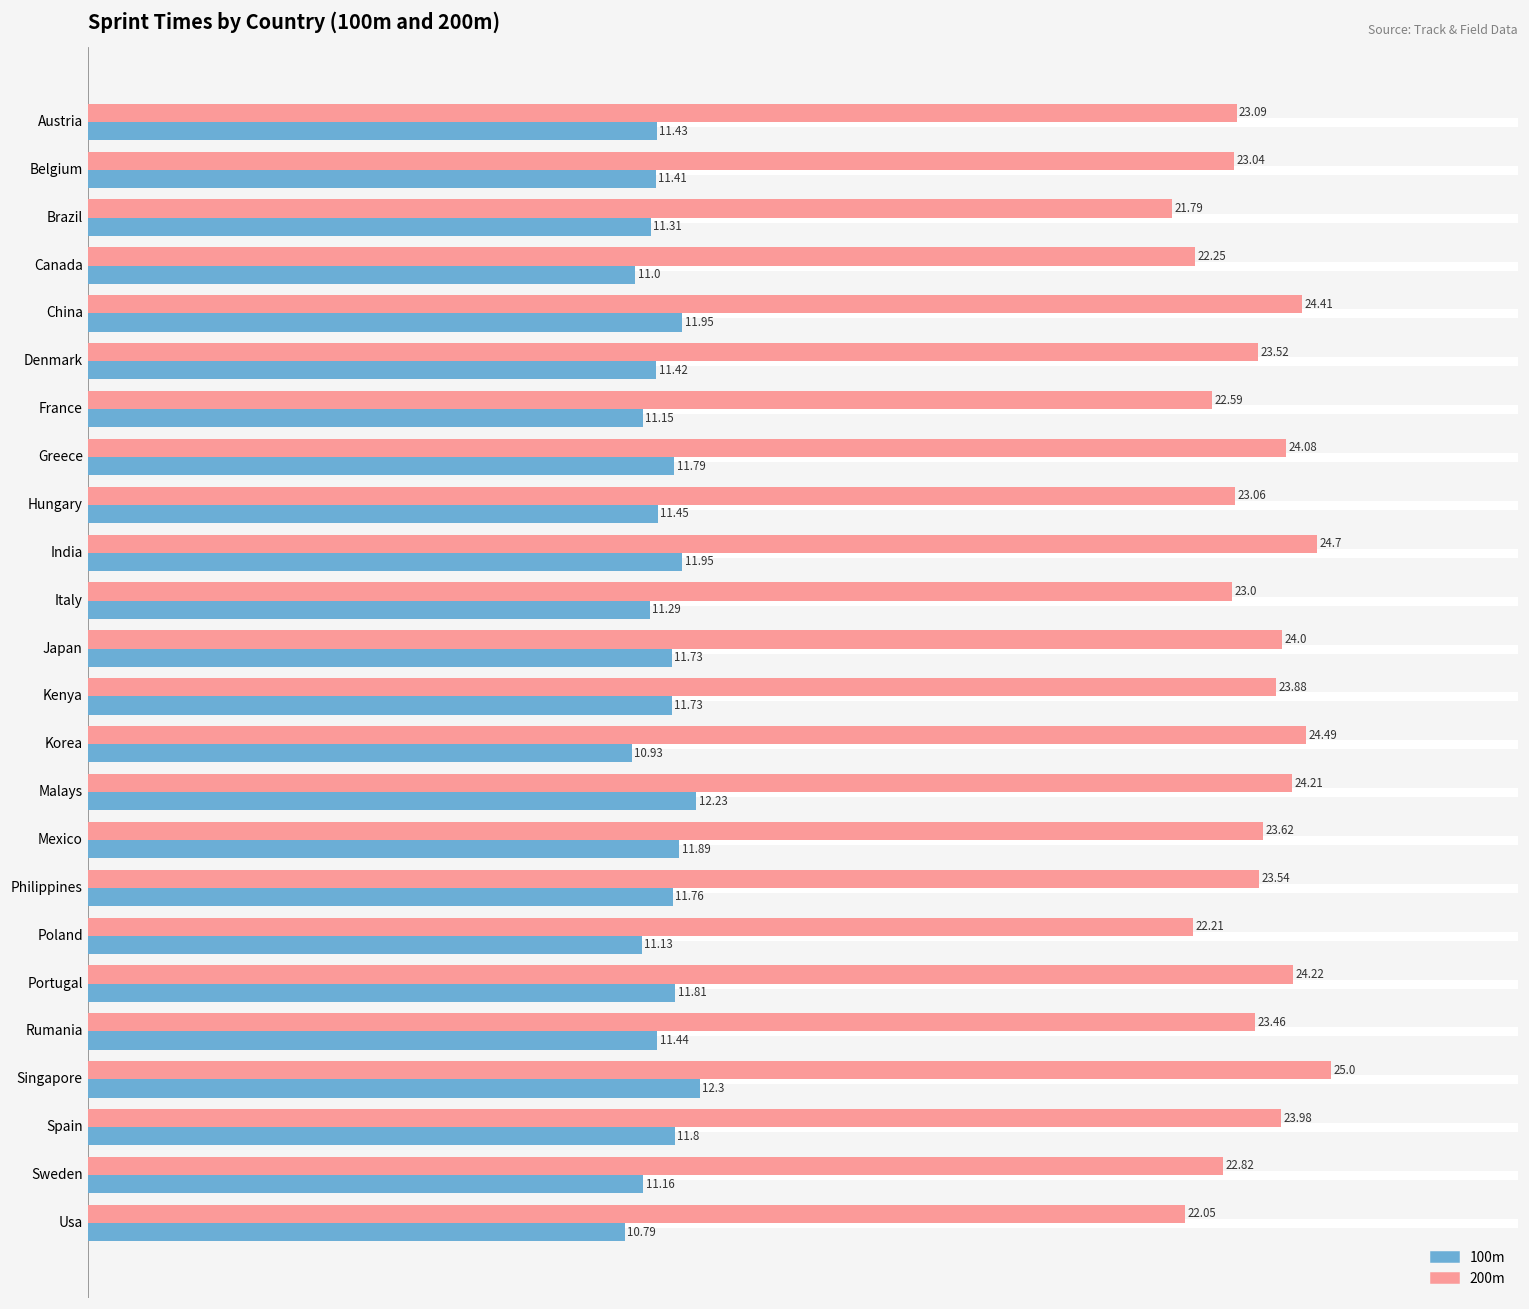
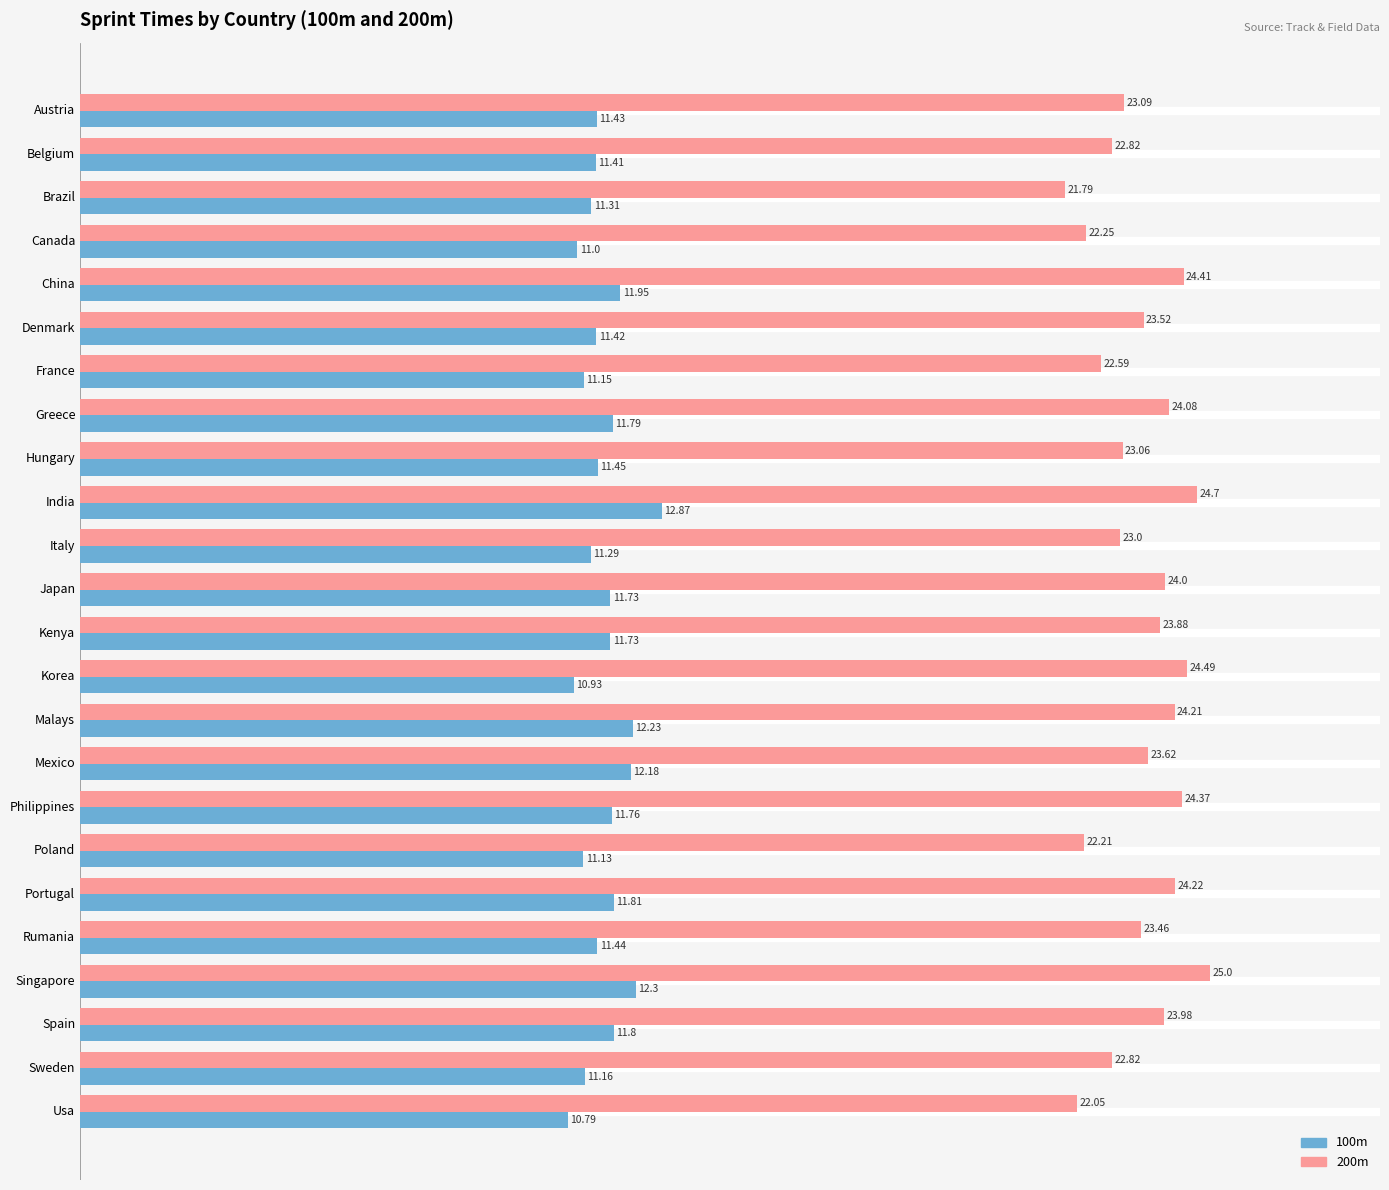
  {
    "100m": {
      "Austria": 11.43,
      "Belgium": 11.41,
      "Brazil": 11.31,
      "Canada": 11.0,
      "China": 11.95,
      "Denmark": 11.42,
      "France": 11.15,
      "Greece": 11.79,
      "Hungary": 11.45,
-     "India": 11.95,
+     "India": 12.87,
      "Italy": 11.29,
      "Japan": 11.73,
      "Kenya": 11.73,
      "Korea": 10.93,
      "Malays": 12.23,
-     "Mexico": 11.89,
+     "Mexico": 12.18,
      "Philippines": 11.76,
      "Poland": 11.13,
      "Portugal": 11.81,
      "Rumania": 11.44,
      "Singapore": 12.3,
      "Spain": 11.8,
      "Sweden": 11.16,
      "Usa": 10.79
    },
    "200m": {
      "Austria": 23.09,
-     "Belgium": 23.04,
+     "Belgium": 22.82,
      "Brazil": 21.79,
      "Canada": 22.25,
      "China": 24.41,
      "Denmark": 23.52,
      "France": 22.59,
      "Greece": 24.08,
      "Hungary": 23.06,
      "India": 24.7,
      "Italy": 23.0,
      "Japan": 24.0,
      "Kenya": 23.88,
      "Korea": 24.49,
      "Malays": 24.21,
      "Mexico": 23.62,
-     "Philippines": 23.54,
+     "Philippines": 24.37,
      "Poland": 22.21,
      "Portugal": 24.22,
      "Rumania": 23.46,
      "Singapore": 25.0,
      "Spain": 23.98,
      "Sweden": 22.82,
      "Usa": 22.05
    }
  }
